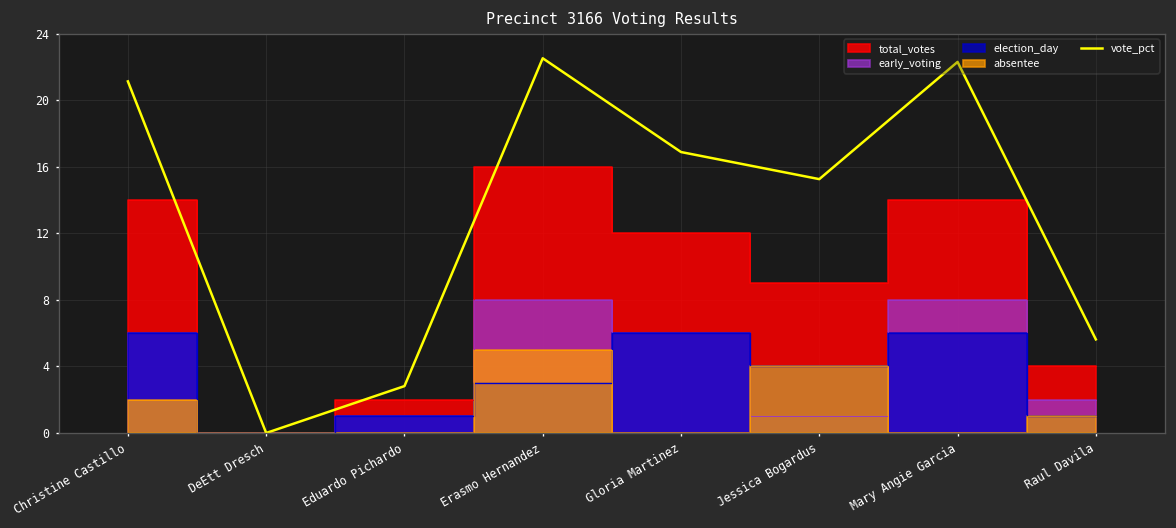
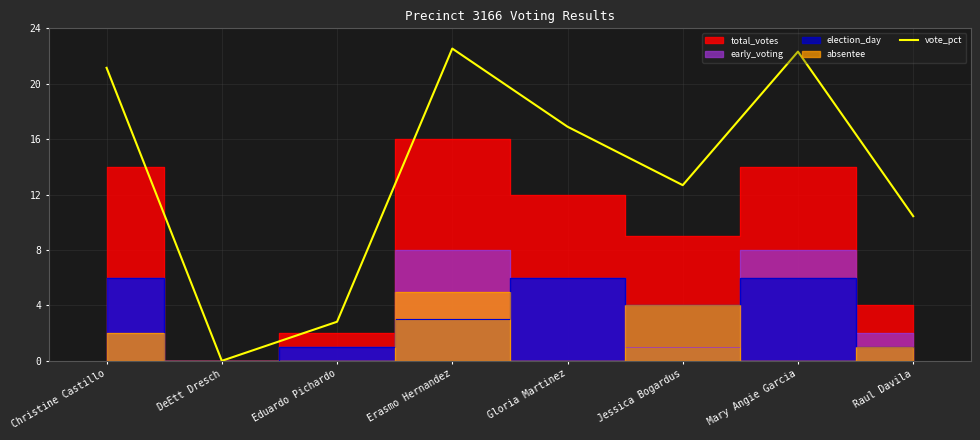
  {
    "vote_pct": {
      "Christine Castillo": 21.2,
      "Eduardo Pichardo": 2.8,
      "Erasmo Hernandez": 22.5,
      "Gloria Martinez": 16.9,
-     "Jessica Bogardus": 15.3,
-     "Raul Davila": 5.6
+     "Jessica Bogardus": 12.7,
+     "Raul Davila": 10.4
    }
  }
